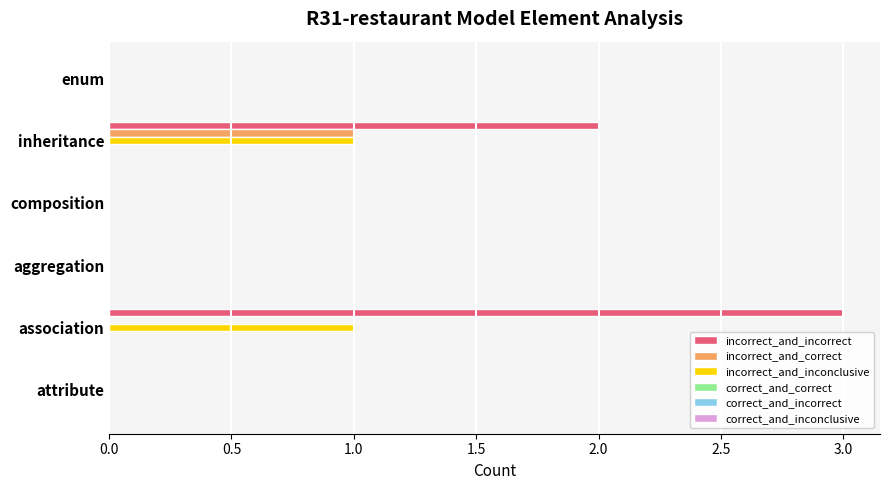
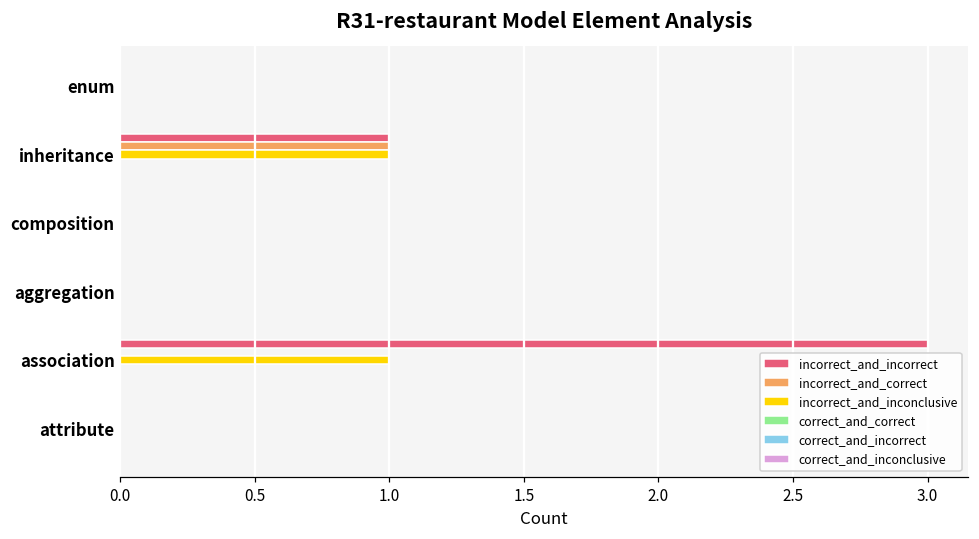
  {
    "incorrect_and_incorrect": {
      "enum": 0,
-     "inheritance": 2,
+     "inheritance": 1,
      "composition": 0,
      "aggregation": 0,
      "association": 3,
      "attribute": 0
    },
    "incorrect_and_correct": {
      "enum": 0,
      "inheritance": 1,
      "composition": 0,
      "aggregation": 0,
      "association": 0,
      "attribute": 0
    },
    "incorrect_and_inconclusive": {
      "enum": 0,
      "inheritance": 1,
      "composition": 0,
      "aggregation": 0,
      "association": 1,
      "attribute": 0
    },
    "correct_and_correct": {
      "enum": 0,
      "inheritance": 0,
      "composition": 0,
      "aggregation": 0,
      "association": 0,
      "attribute": 0
    },
    "correct_and_incorrect": {
      "enum": 0,
      "inheritance": 0,
      "composition": 0,
      "aggregation": 0,
      "association": 0,
      "attribute": 0
    },
    "correct_and_inconclusive": {
      "enum": 0,
      "inheritance": 0,
      "composition": 0,
      "aggregation": 0,
      "association": 0,
      "attribute": 0
    }
  }
